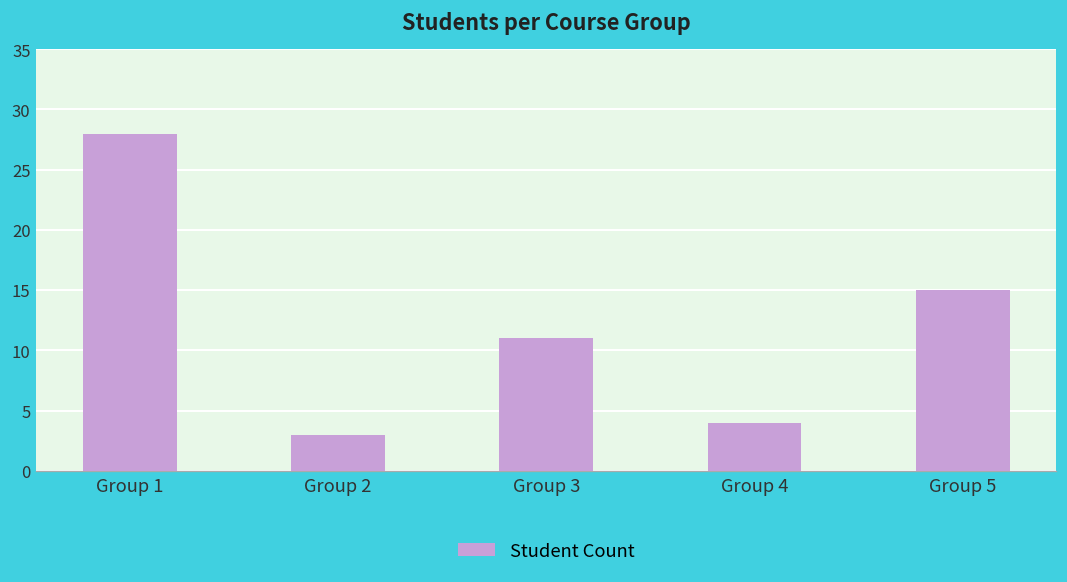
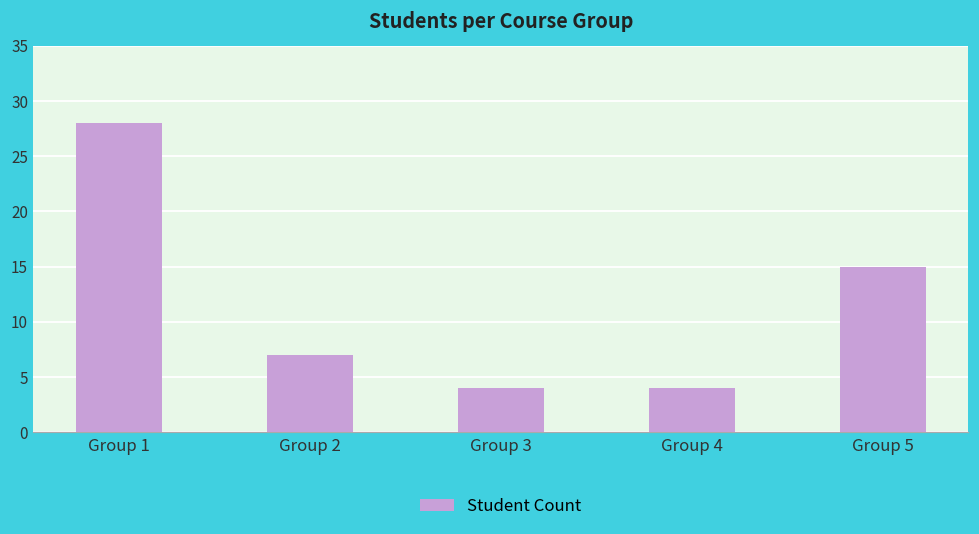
  {
    "Group 1": 28,
-   "Group 2": 3,
-   "Group 3": 11,
+   "Group 2": 7,
+   "Group 3": 4,
    "Group 4": 4,
    "Group 5": 15
  }
